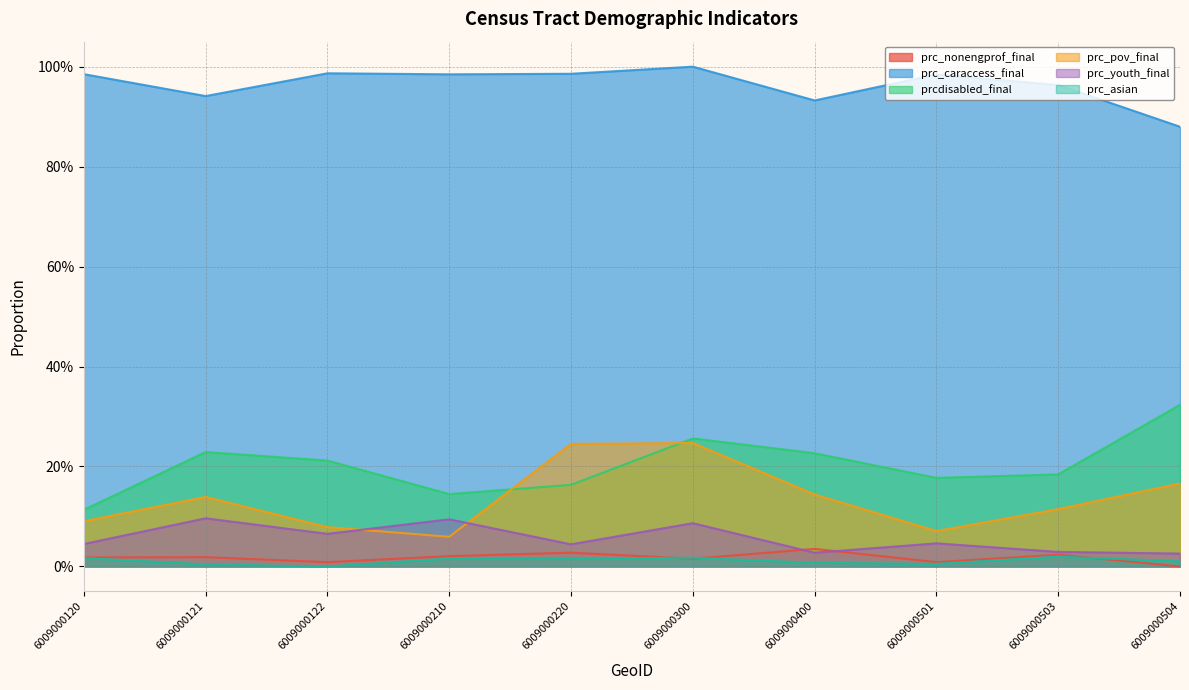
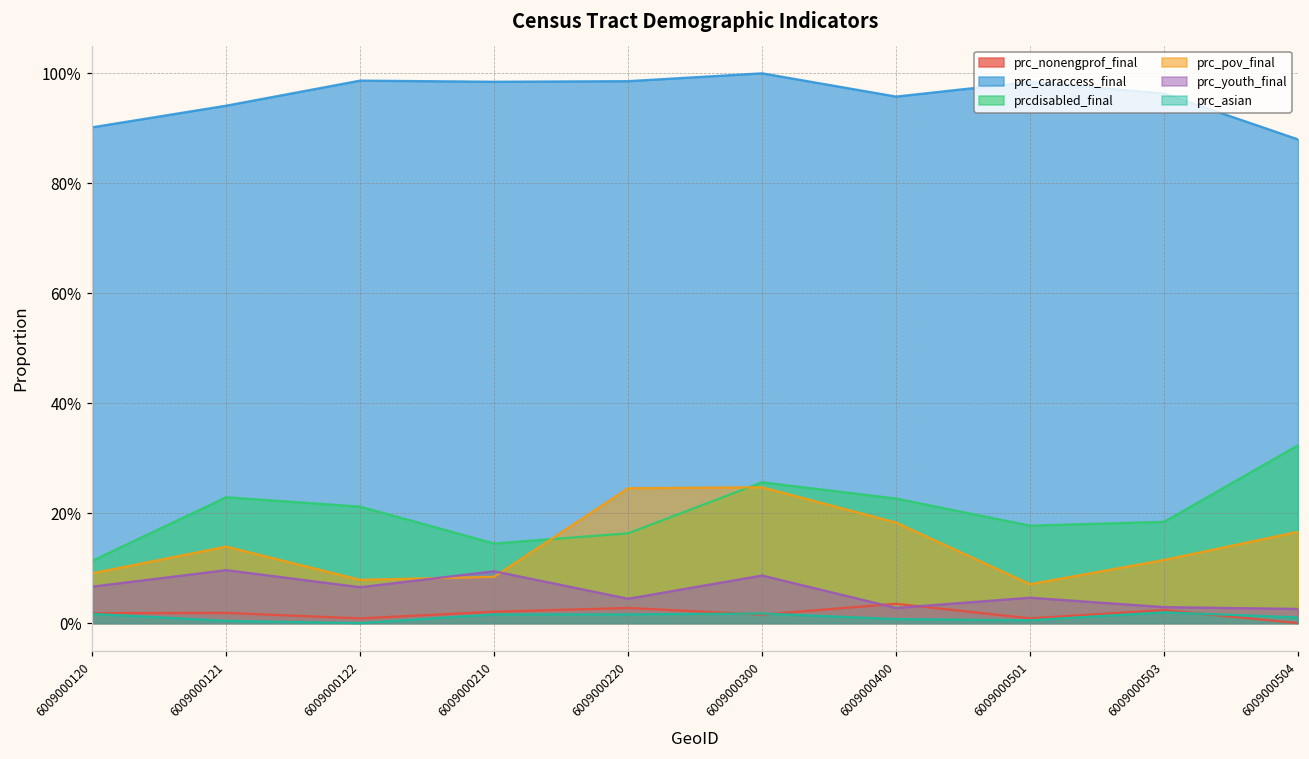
  {
    "prc_nonengprof_final": {
      "6009000121": "2%",
      "6009000122": "1%",
      "6009000220": "3%",
      "6009000400": "4%",
      "6009000504": "0%"
    },
    "prc_caraccess_final": {
-     "6009000120": "98%",
+     "6009000120": "90%",
      "6009000121": "94%",
      "6009000122": "99%",
      "6009000210": "98%",
      "6009000220": "99%",
      "6009000300": "100%",
-     "6009000400": "93%",
+     "6009000400": "96%",
      "6009000504": "88%"
    },
    "prc_pov_final": {
      "6009000120": "9%",
      "6009000121": "14%",
      "6009000122": "8%",
-     "6009000210": "6%",
+     "6009000210": "8%",
      "6009000220": "25%",
      "6009000300": "25%",
-     "6009000400": "14%",
+     "6009000400": "18%",
      "6009000501": "7%",
      "6009000503": "11%",
      "6009000504": "17%"
    },
    "prc_youth_final": {
-     "6009000120": "4%",
+     "6009000120": "7%",
      "6009000121": "10%",
      "6009000122": "7%",
      "6009000210": "9%",
      "6009000220": "4%",
      "6009000300": "9%",
      "6009000400": "3%",
      "6009000501": "5%",
      "6009000503": "3%",
      "6009000504": "3%"
    }
  }
